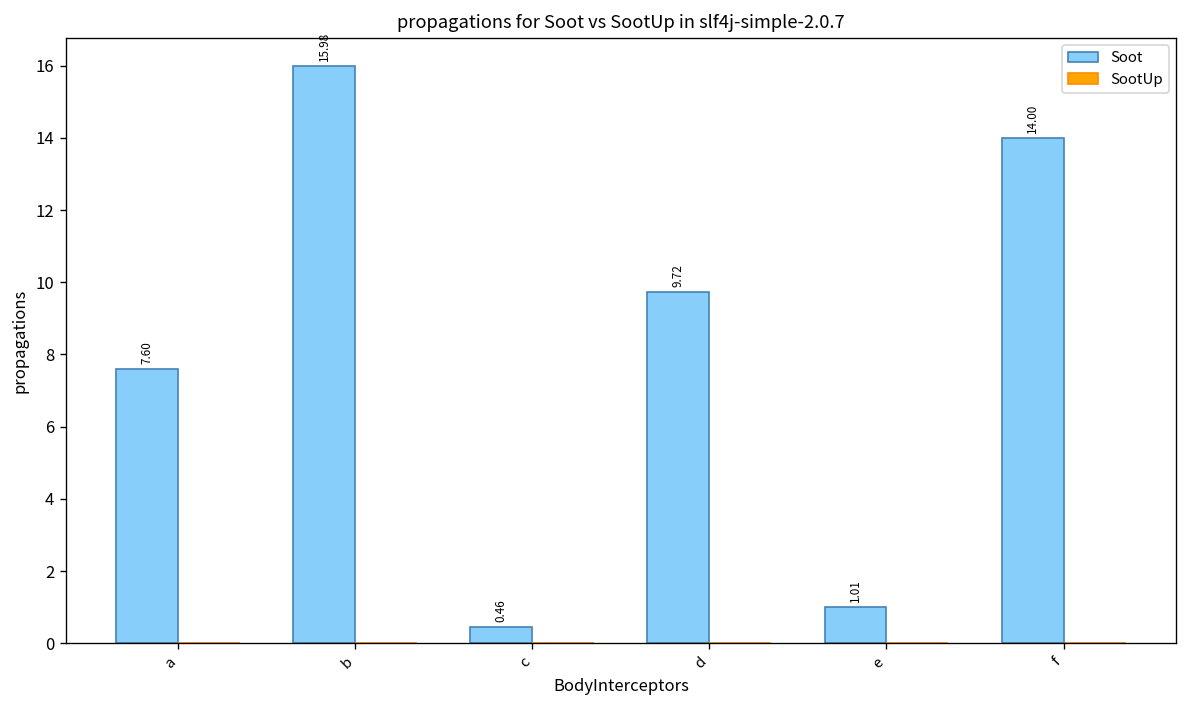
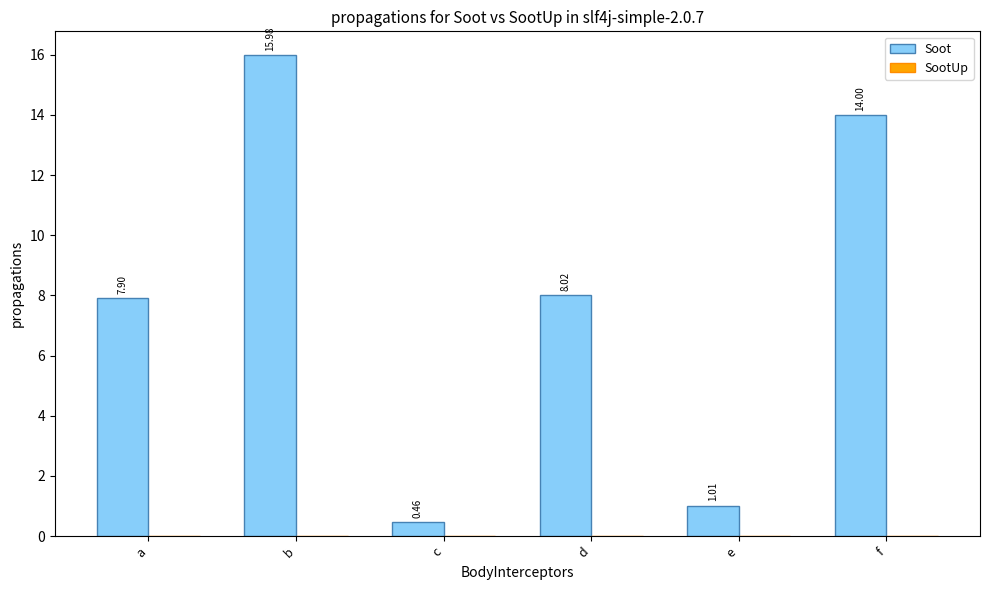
  {
    "Soot": {
-     "a": 7.60,
+     "a": 7.90,
      "b": 15.98,
      "c": 0.46,
-     "d": 9.72,
+     "d": 8.02,
      "e": 1.01,
      "f": 14.00
    },
    "SootUp": {
      "a": 0.0,
      "b": 0.0,
      "c": 0.0,
      "d": 0.0,
      "e": 0.0,
      "f": 0.0
    }
  }
